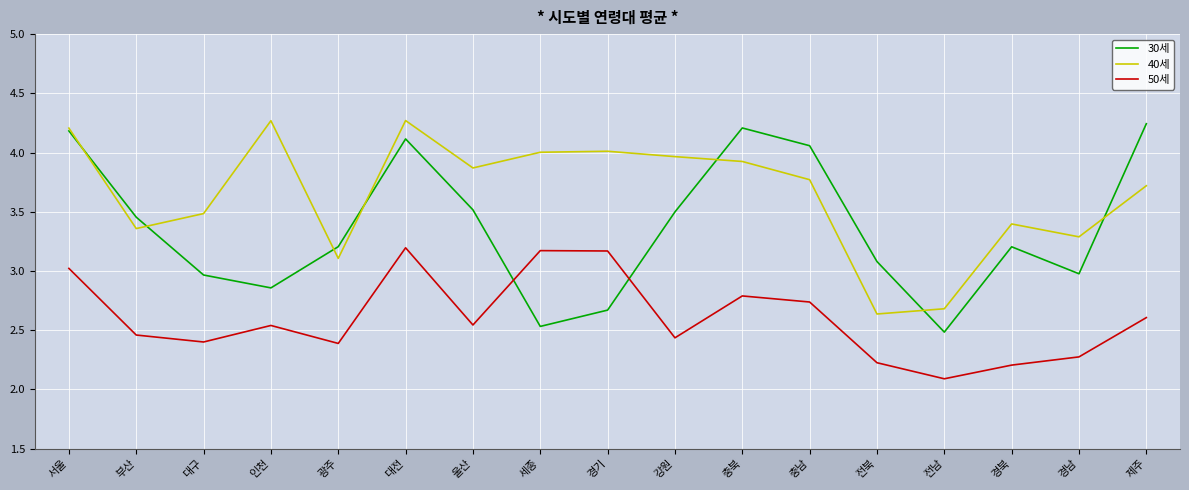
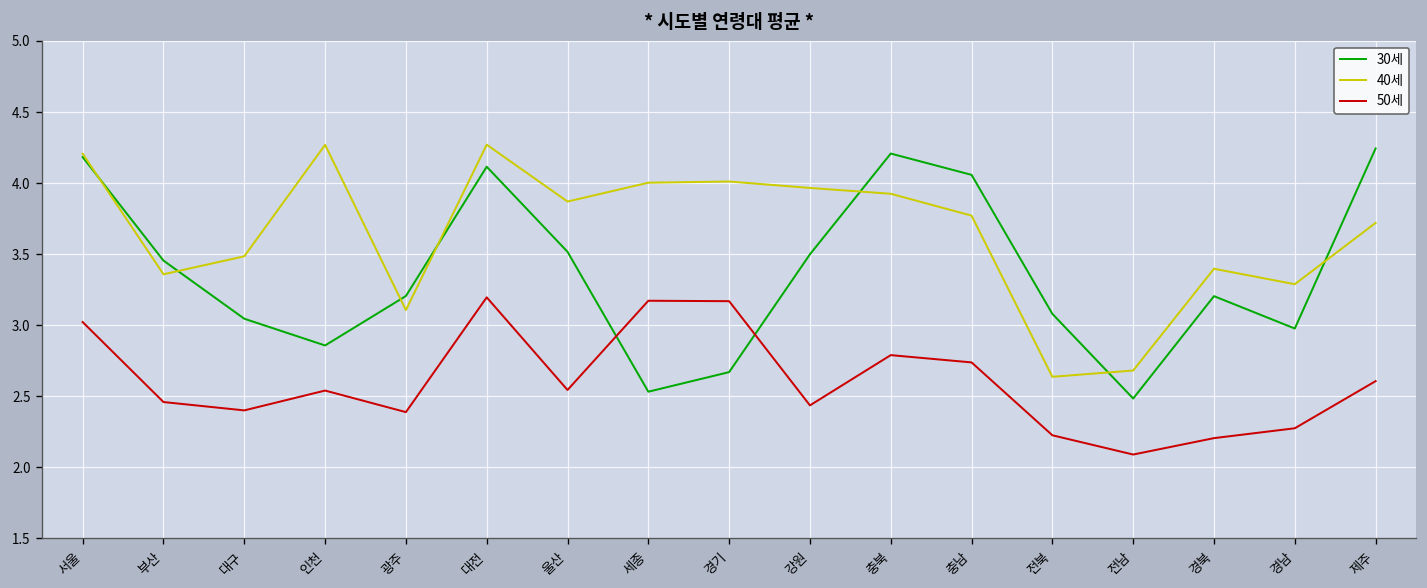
  {
    "30세": {
      "서울": 4.18,
      "부산": 3.45,
-     "대구": 2.97,
+     "대구": 3.05,
      "인천": 2.86,
      "광주": 3.21,
      "대전": 4.12,
      "울산": 3.52,
      "세종": 2.53,
      "경기": 2.67,
      "강원": 3.50,
      "충북": 4.21,
      "충남": 4.06,
      "전북": 3.08,
      "전남": 2.48,
      "경북": 3.20,
      "경남": 2.98,
      "제주": 4.24
    },
    "40세": {
      "서울": 4.21,
      "부산": 3.36,
      "대구": 3.48,
      "인천": 4.27,
      "광주": 3.11,
      "대전": 4.27,
      "울산": 3.87,
      "세종": 4.00,
      "경기": 4.01,
      "강원": 3.97,
      "충북": 3.92,
      "충남": 3.77,
      "전북": 2.64,
      "전남": 2.68,
      "경북": 3.40,
      "경남": 3.29,
      "제주": 3.72
    },
    "50세": {
      "서울": 3.02,
      "부산": 2.46,
      "대구": 2.40,
      "인천": 2.54,
      "광주": 2.39,
      "대전": 3.20,
      "울산": 2.54,
      "세종": 3.17,
      "경기": 3.17,
      "강원": 2.44,
      "충북": 2.79,
      "충남": 2.74,
      "전북": 2.23,
      "전남": 2.09,
      "경북": 2.21,
      "경남": 2.27,
      "제주": 2.61
    }
  }
